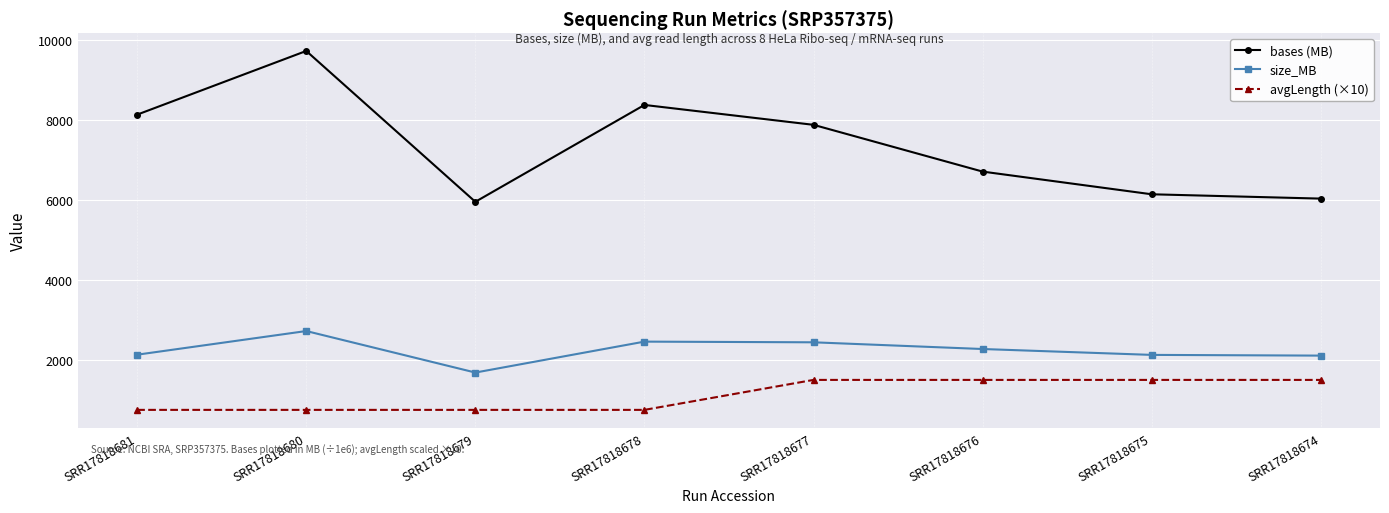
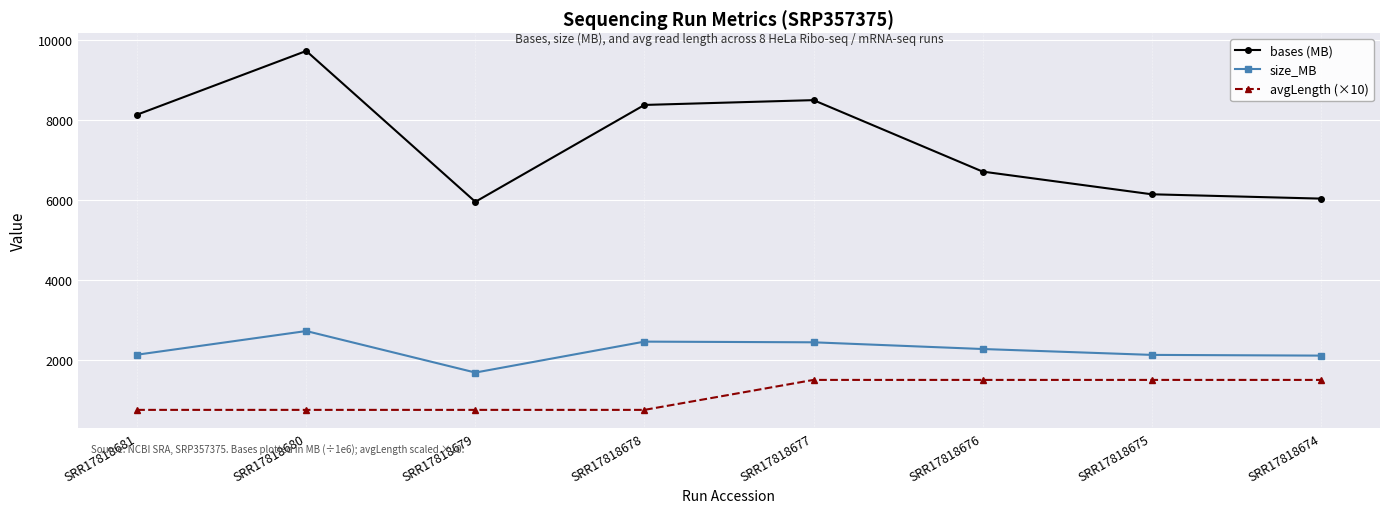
  {
    "bases (MB)": {
      "SRR17818681": 8100,
      "SRR17818680": 9700,
      "SRR17818679": 6000,
      "SRR17818678": 8400,
-     "SRR17818677": 7900,
+     "SRR17818677": 8500,
      "SRR17818676": 6700,
      "SRR17818675": 6100,
      "SRR17818674": 6000
    },
    "size_MB": {
      "SRR17818681": 2100,
      "SRR17818680": 2700,
      "SRR17818679": 1700,
      "SRR17818678": 2500,
      "SRR17818677": 2400,
      "SRR17818676": 2300,
      "SRR17818675": 2100,
      "SRR17818674": 2100
    },
    "avgLength (×10)": {
      "SRR17818681": 800,
      "SRR17818680": 800,
      "SRR17818679": 800,
      "SRR17818678": 800,
      "SRR17818677": 1500,
      "SRR17818676": 1500,
      "SRR17818675": 1500,
      "SRR17818674": 1500
    }
  }
